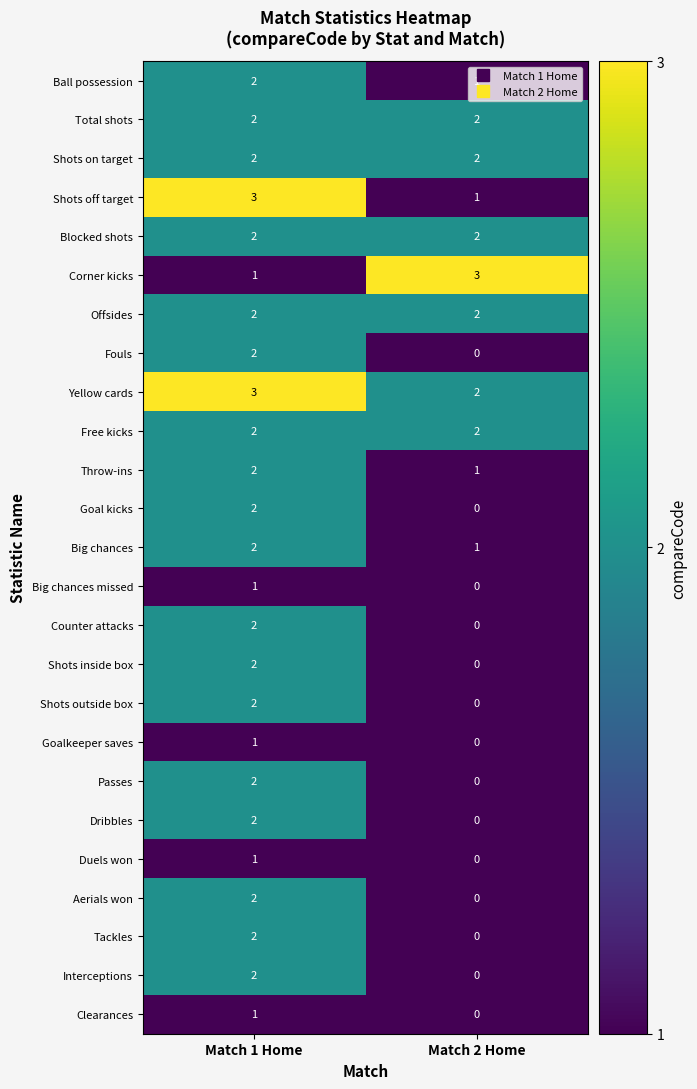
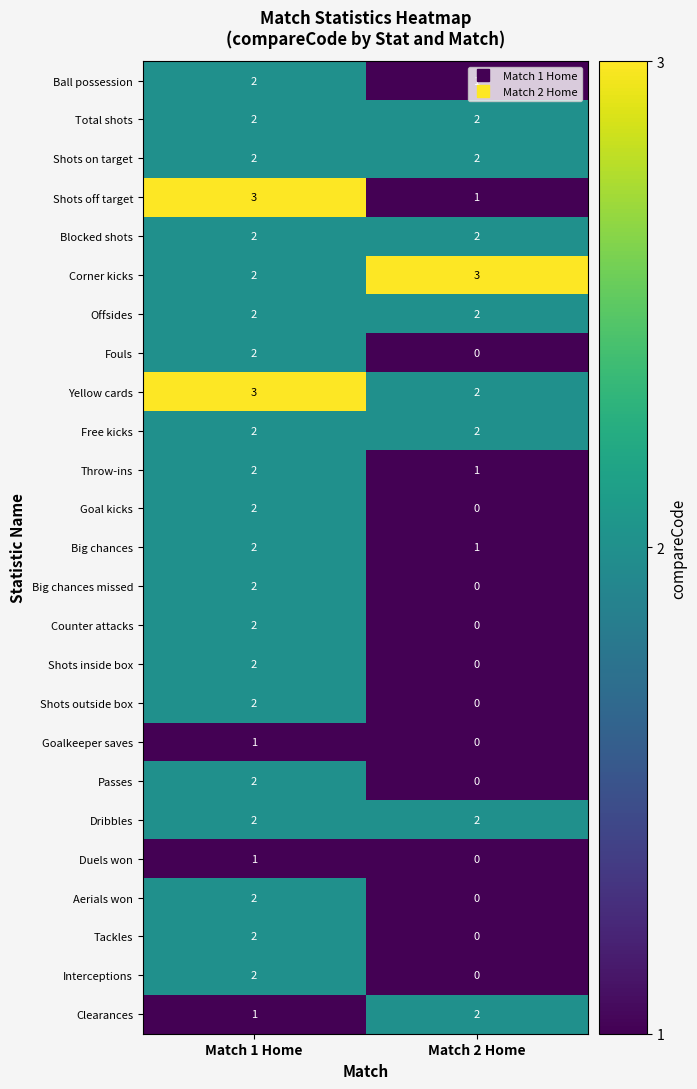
  {
    "Ball possession": {
      "Match 1 Home": 2
    },
    "Total shots": {
      "Match 1 Home": 2,
      "Match 2 Home": 2
    },
    "Shots on target": {
      "Match 1 Home": 2,
      "Match 2 Home": 2
    },
    "Shots off target": {
      "Match 1 Home": 3,
      "Match 2 Home": 1
    },
    "Blocked shots": {
      "Match 1 Home": 2,
      "Match 2 Home": 2
    },
    "Corner kicks": {
-     "Match 1 Home": 1,
+     "Match 1 Home": 2,
      "Match 2 Home": 3
    },
    "Offsides": {
      "Match 1 Home": 2,
      "Match 2 Home": 2
    },
    "Fouls": {
      "Match 1 Home": 2,
      "Match 2 Home": 0
    },
    "Yellow cards": {
      "Match 1 Home": 3,
      "Match 2 Home": 2
    },
    "Free kicks": {
      "Match 1 Home": 2,
      "Match 2 Home": 2
    },
    "Throw-ins": {
      "Match 1 Home": 2,
      "Match 2 Home": 1
    },
    "Goal kicks": {
      "Match 1 Home": 2,
      "Match 2 Home": 0
    },
    "Big chances": {
      "Match 1 Home": 2,
      "Match 2 Home": 1
    },
    "Big chances missed": {
-     "Match 1 Home": 1,
+     "Match 1 Home": 2,
      "Match 2 Home": 0
    },
    "Counter attacks": {
      "Match 1 Home": 2,
      "Match 2 Home": 0
    },
    "Shots inside box": {
      "Match 1 Home": 2,
      "Match 2 Home": 0
    },
    "Shots outside box": {
      "Match 1 Home": 2,
      "Match 2 Home": 0
    },
    "Goalkeeper saves": {
      "Match 1 Home": 1,
      "Match 2 Home": 0
    },
    "Passes": {
      "Match 1 Home": 2,
      "Match 2 Home": 0
    },
    "Dribbles": {
      "Match 1 Home": 2,
-     "Match 2 Home": 0
+     "Match 2 Home": 2
    },
    "Duels won": {
      "Match 1 Home": 1,
      "Match 2 Home": 0
    },
    "Aerials won": {
      "Match 1 Home": 2,
      "Match 2 Home": 0
    },
    "Tackles": {
      "Match 1 Home": 2,
      "Match 2 Home": 0
    },
    "Interceptions": {
      "Match 1 Home": 2,
      "Match 2 Home": 0
    },
    "Clearances": {
      "Match 1 Home": 1,
-     "Match 2 Home": 0
+     "Match 2 Home": 2
    }
  }
